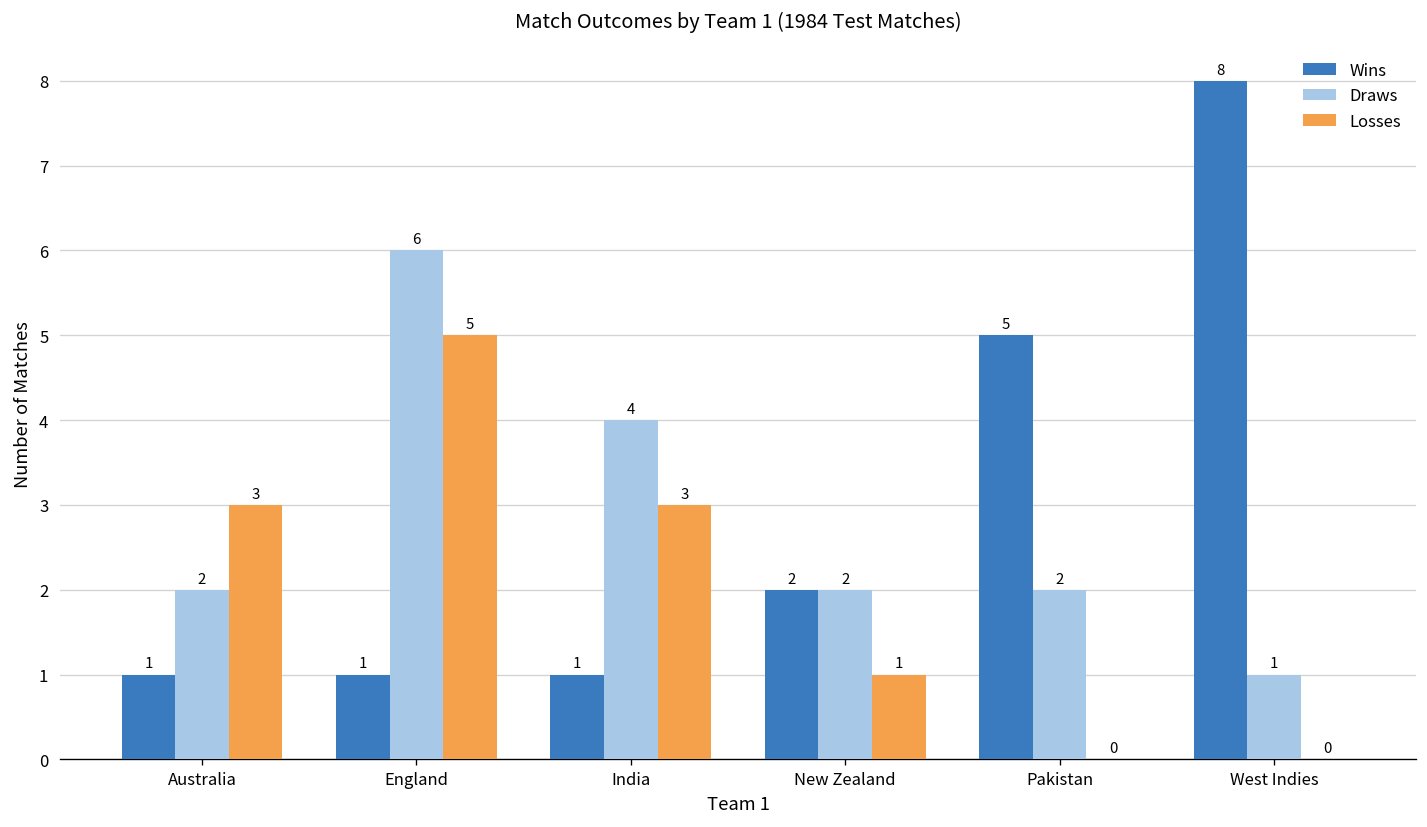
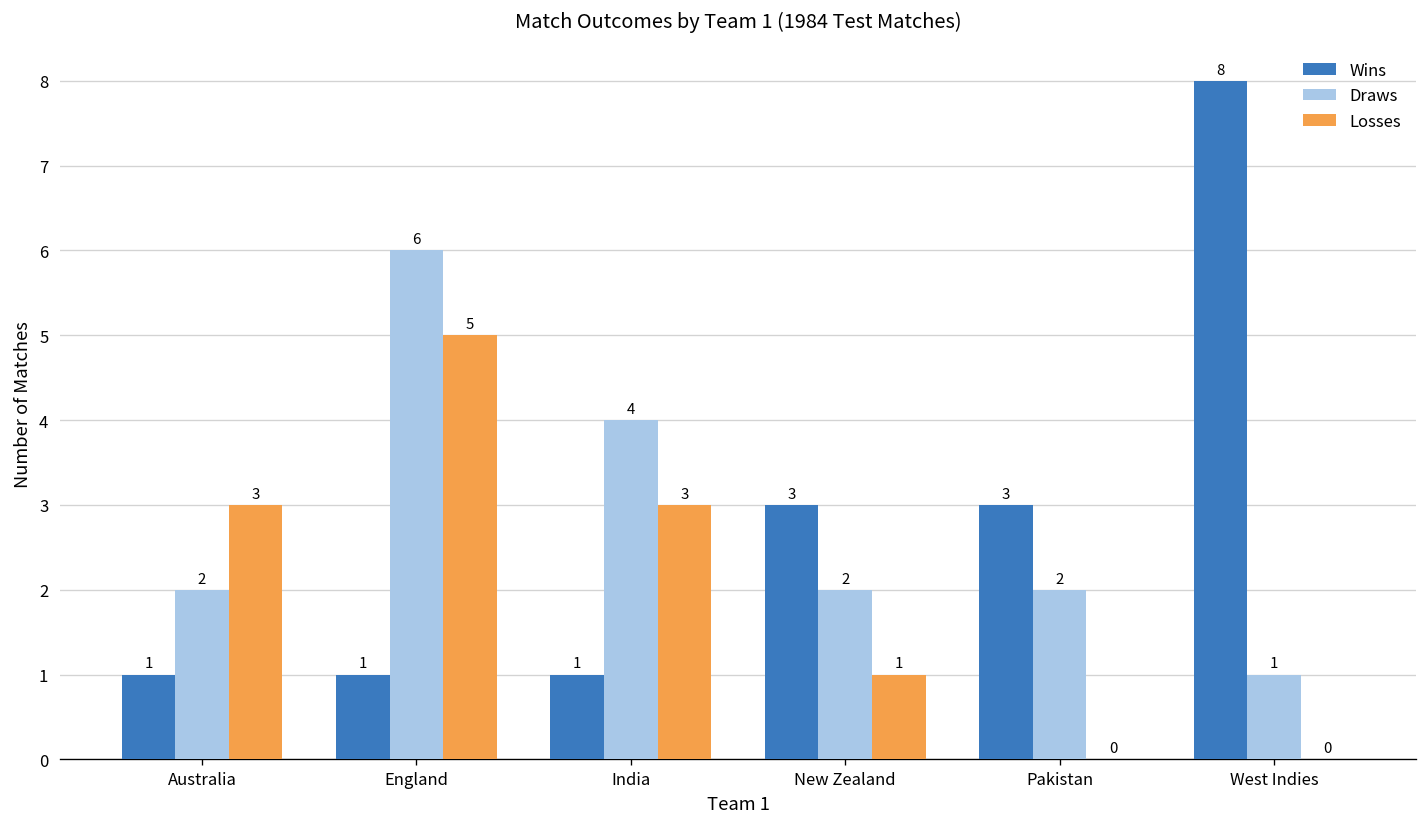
  {
    "Wins": {
      "Australia": 1,
      "England": 1,
      "India": 1,
-     "New Zealand": 2,
-     "Pakistan": 5,
+     "New Zealand": 3,
+     "Pakistan": 3,
      "West Indies": 8
    },
    "Draws": {
      "Australia": 2,
      "England": 6,
      "India": 4,
      "New Zealand": 2,
      "Pakistan": 2,
      "West Indies": 1
    },
    "Losses": {
      "Australia": 3,
      "England": 5,
      "India": 3,
      "New Zealand": 1,
      "Pakistan": 0,
      "West Indies": 0
    }
  }
